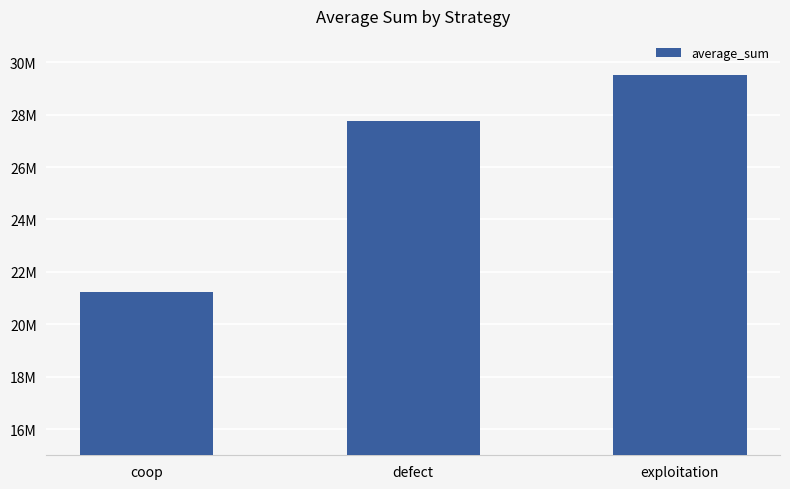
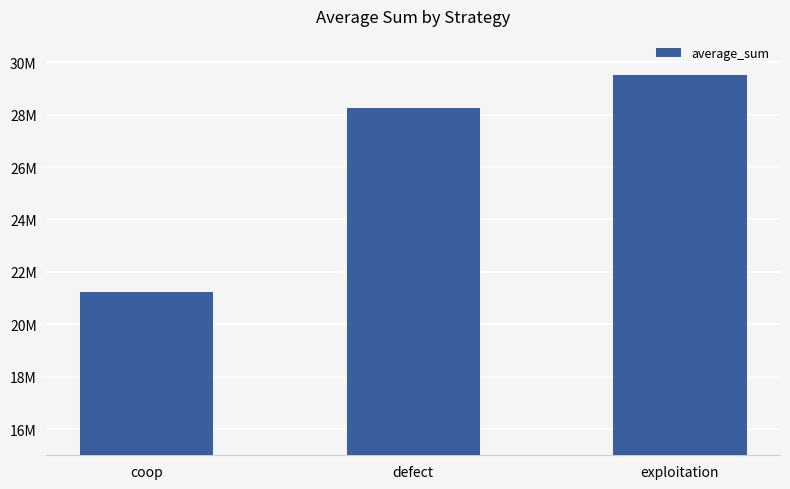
  {
    "coop": 21200000,
-   "defect": 27800000,
+   "defect": 28300000,
    "exploitation": 29500000
  }
